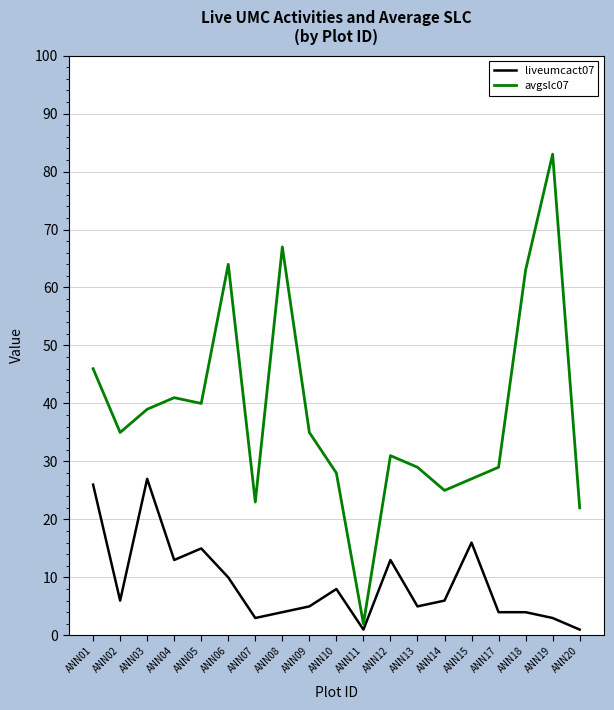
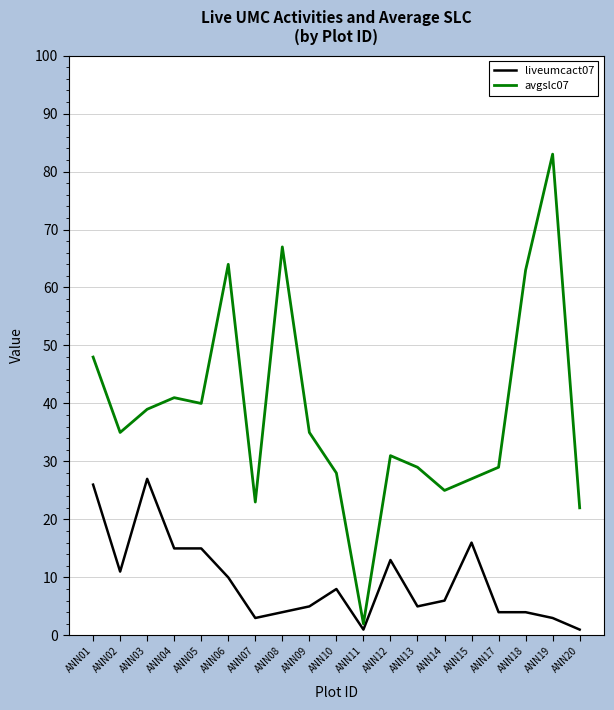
  {
    "liveumcact07": {
      "ANN01": 26,
-     "ANN02": 6,
+     "ANN02": 11,
      "ANN03": 27,
-     "ANN04": 13,
+     "ANN04": 15,
      "ANN05": 15,
      "ANN06": 10,
      "ANN07": 3,
      "ANN08": 4,
      "ANN09": 5,
      "ANN10": 8,
      "ANN11": 1,
      "ANN12": 13,
      "ANN13": 5,
      "ANN14": 6,
      "ANN15": 16,
      "ANN17": 4,
      "ANN18": 4,
      "ANN19": 3,
      "ANN20": 1
    },
    "avgslc07": {
-     "ANN01": 46,
+     "ANN01": 48,
      "ANN02": 35,
      "ANN03": 39,
      "ANN04": 41,
      "ANN05": 40,
      "ANN06": 64,
      "ANN07": 23,
      "ANN08": 67,
      "ANN09": 35,
      "ANN10": 28,
      "ANN11": 2,
      "ANN12": 31,
      "ANN13": 29,
      "ANN14": 25,
      "ANN15": 27,
      "ANN17": 29,
      "ANN18": 63,
      "ANN19": 83,
      "ANN20": 22
    }
  }
